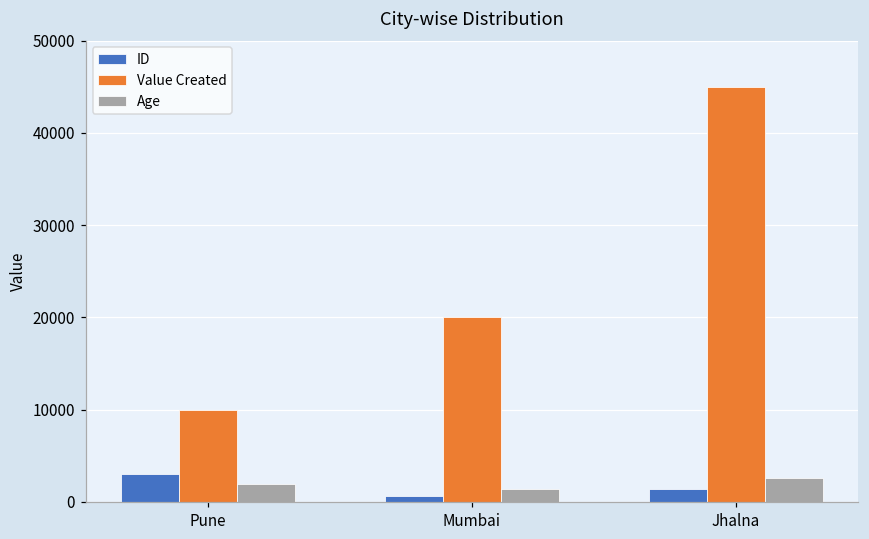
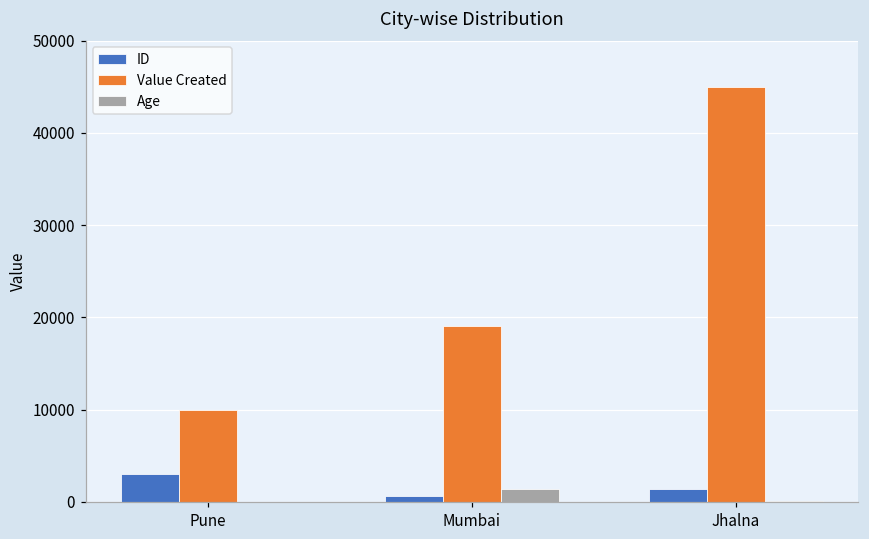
  {
    "ID": {
      "Pune": 3000,
      "Mumbai": 1000,
      "Jhalna": 1000
    },
    "Value Created": {
      "Pune": 10000,
-     "Mumbai": 20000,
+     "Mumbai": 19000,
      "Jhalna": 45000
    },
    "Age": {
-     "Pune": 2000,
+     "Pune": 0,
      "Mumbai": 1000,
-     "Jhalna": 3000
+     "Jhalna": 0
    }
  }
